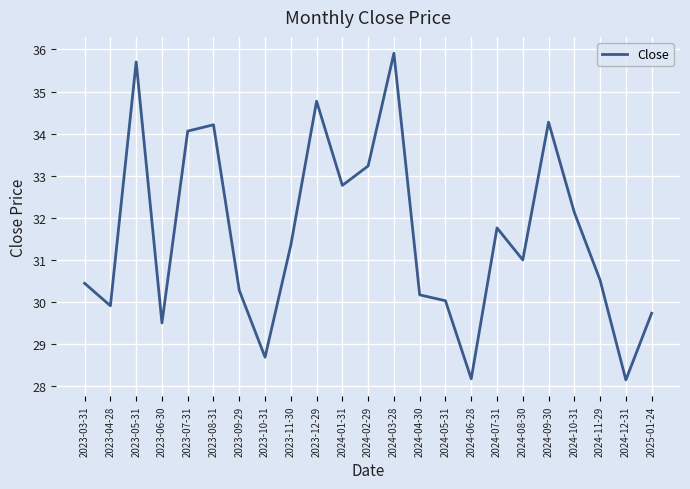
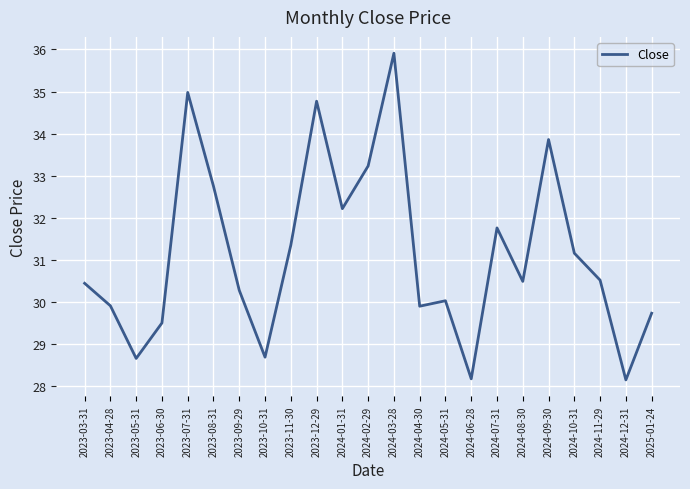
  {
    "2023-03-31": 30.4,
    "2023-04-28": 29.9,
-   "2023-05-31": 35.7,
+   "2023-05-31": 28.7,
    "2023-06-30": 29.5,
-   "2023-07-31": 34.1,
-   "2023-08-31": 34.2,
+   "2023-07-31": 35.0,
+   "2023-08-31": 32.8,
    "2023-09-29": 30.3,
    "2023-10-31": 28.7,
    "2023-11-30": 31.4,
    "2023-12-29": 34.8,
-   "2024-01-31": 32.8,
+   "2024-01-31": 32.2,
    "2024-02-29": 33.2,
    "2024-03-28": 35.9,
-   "2024-04-30": 30.2,
+   "2024-04-30": 29.9,
    "2024-05-31": 30.0,
    "2024-06-28": 28.2,
    "2024-07-31": 31.8,
-   "2024-08-30": 31.0,
-   "2024-09-30": 34.3,
-   "2024-10-31": 32.1,
+   "2024-08-30": 30.5,
+   "2024-09-30": 33.9,
+   "2024-10-31": 31.2,
    "2024-11-29": 30.5,
    "2024-12-31": 28.1,
    "2025-01-24": 29.7
  }
